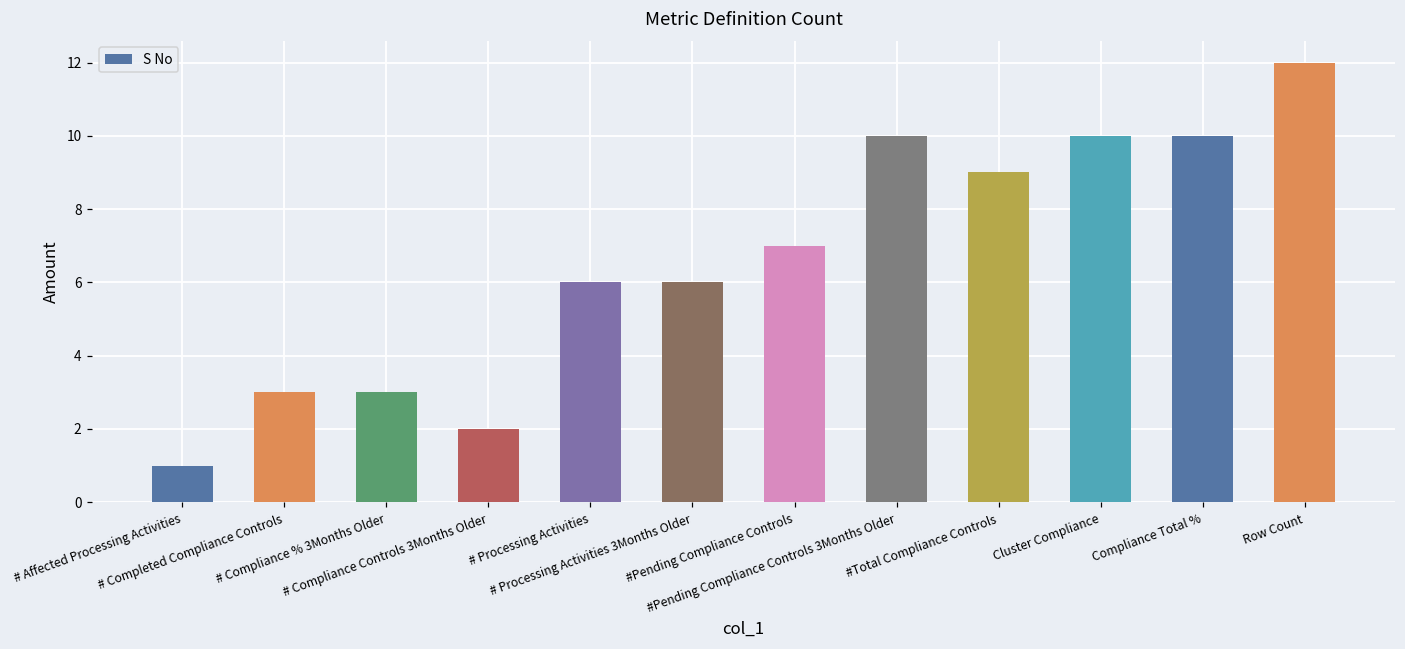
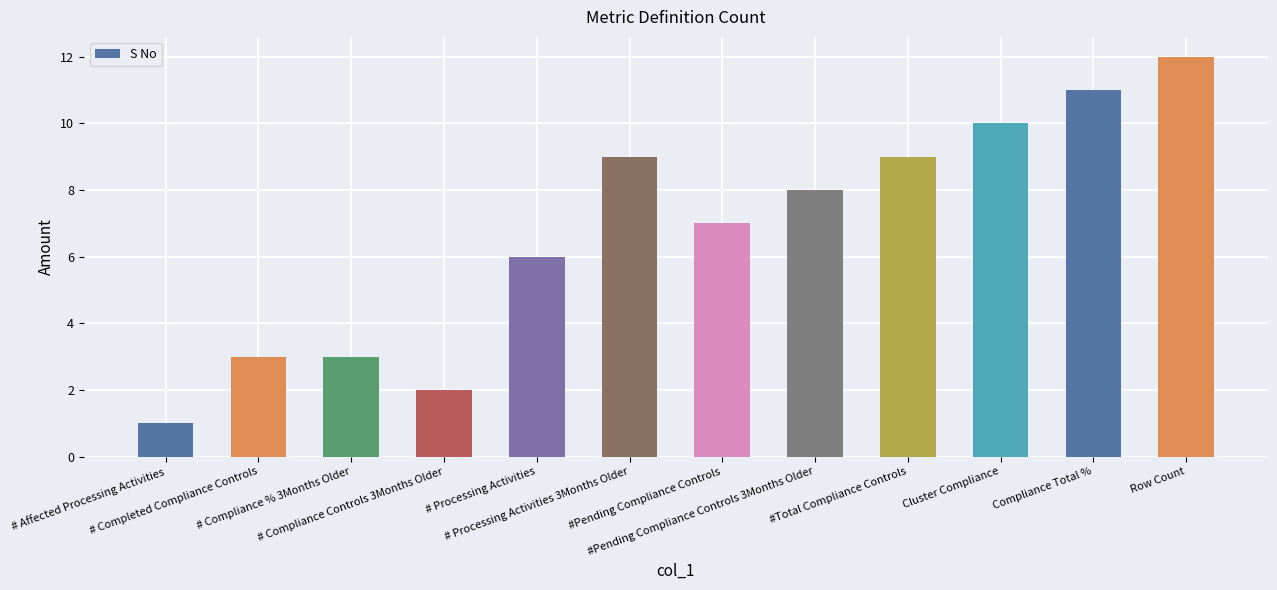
  {
    "# Affected Processing Activities": 1,
    "# Completed Compliance Controls": 3,
    "# Compliance % 3Months Older": 3,
    "# Compliance Controls 3Months Older": 2,
    "# Processing Activities": 6,
-   "# Processing Activities 3Months Older": 6,
+   "# Processing Activities 3Months Older": 9,
    "#Pending Compliance Controls": 7,
-   "#Pending Compliance Controls 3Months Older": 10,
+   "#Pending Compliance Controls 3Months Older": 8,
    "#Total Compliance Controls": 9,
    "Cluster Compliance": 10,
-   "Compliance Total %": 10,
+   "Compliance Total %": 11,
    "Row Count": 12
  }
